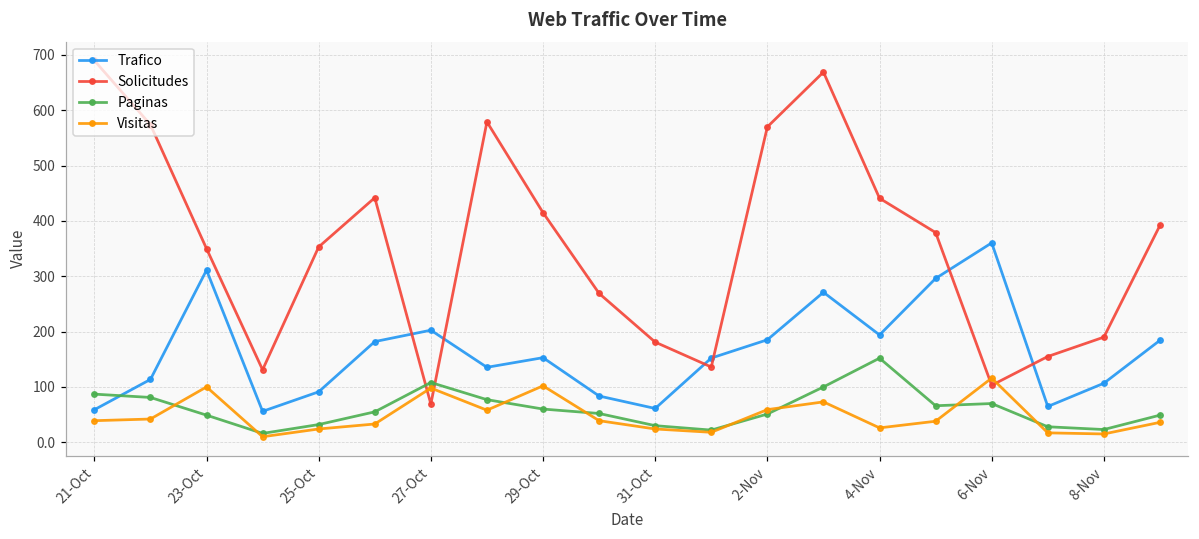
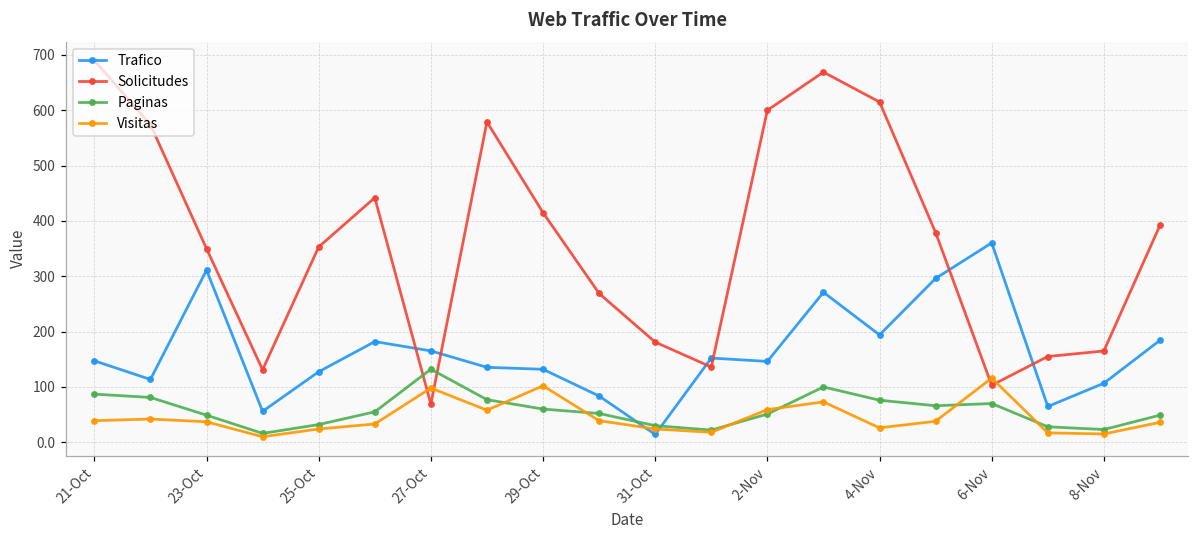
  {
    "Trafico": {
-     "21-Oct": 60,
+     "21-Oct": 150,
      "23-Oct": 310,
-     "25-Oct": 90,
-     "27-Oct": 200,
-     "29-Oct": 150,
-     "31-Oct": 60,
-     "2-Nov": 190,
+     "25-Oct": 130,
+     "27-Oct": 170,
+     "29-Oct": 130,
+     "31-Oct": 10,
+     "2-Nov": 150,
      "4-Nov": 190,
      "6-Nov": 360,
      "8-Nov": 110
    },
    "Solicitudes": {
      "23-Oct": 350,
      "25-Oct": 350,
      "27-Oct": 70,
      "29-Oct": 420,
      "31-Oct": 180,
-     "2-Nov": 570,
-     "4-Nov": 440,
+     "2-Nov": 600,
+     "4-Nov": 620,
      "6-Nov": 100,
-     "8-Nov": 190
+     "8-Nov": 170
    },
    "Paginas": {
      "21-Oct": 90,
      "23-Oct": 50,
      "25-Oct": 30,
-     "27-Oct": 110,
+     "27-Oct": 130,
      "29-Oct": 60,
      "31-Oct": 30,
      "2-Nov": 50,
-     "4-Nov": 150,
+     "4-Nov": 80,
      "6-Nov": 70,
      "8-Nov": 20
    },
    "Visitas": {
      "21-Oct": 40,
-     "23-Oct": 100,
+     "23-Oct": 40,
      "25-Oct": 20,
      "27-Oct": 100,
      "29-Oct": 100,
      "31-Oct": 20,
      "2-Nov": 60,
      "4-Nov": 30,
      "6-Nov": 120,
      "8-Nov": 20
    }
  }
